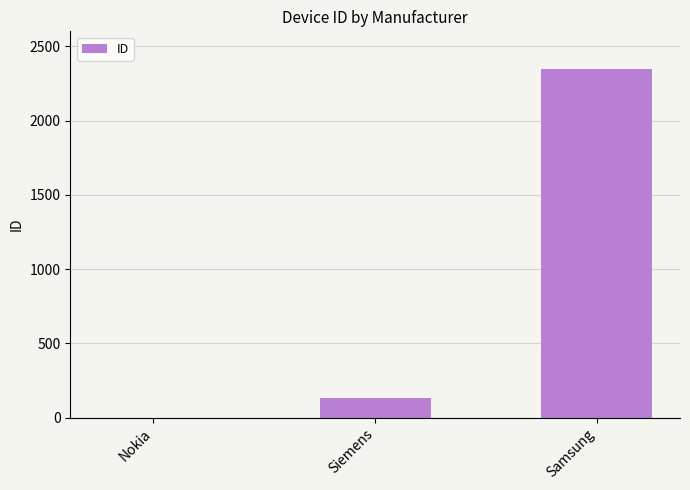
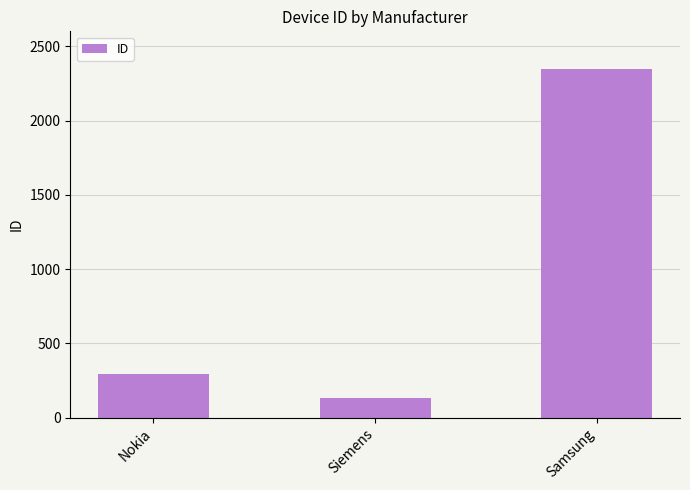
  {
-   "Nokia": 0,
+   "Nokia": 300,
    "Siemens": 140,
    "Samsung": 2350
  }
